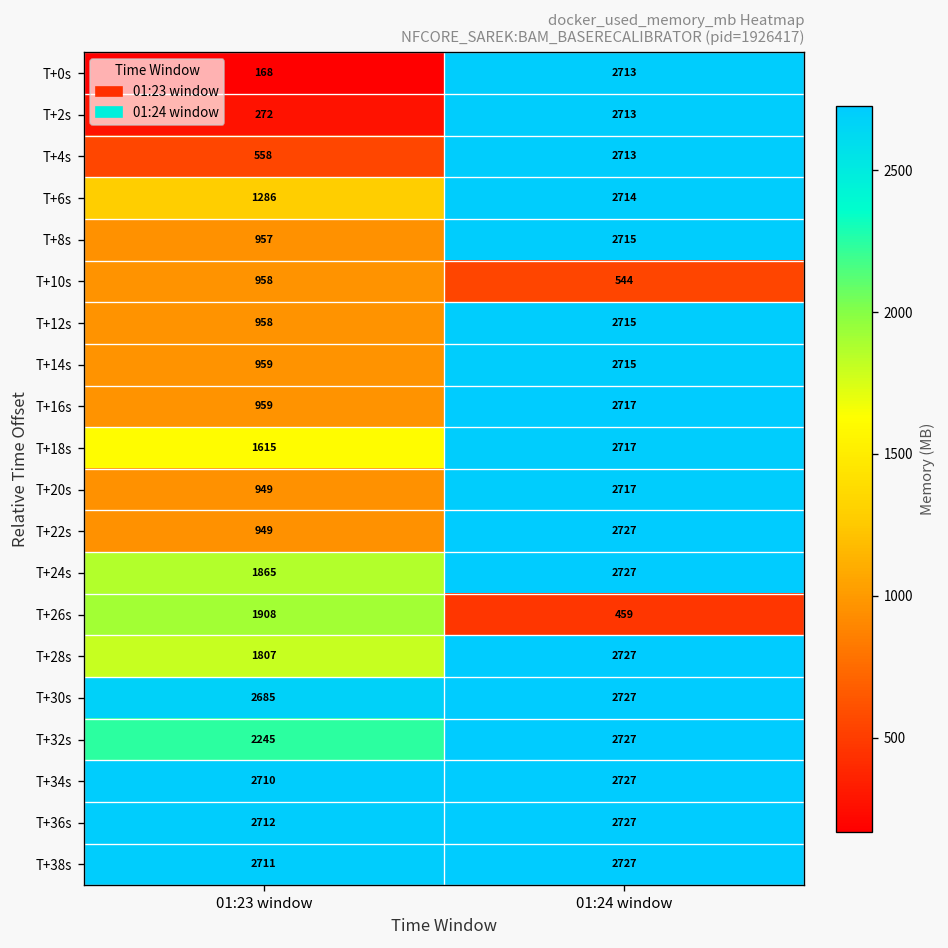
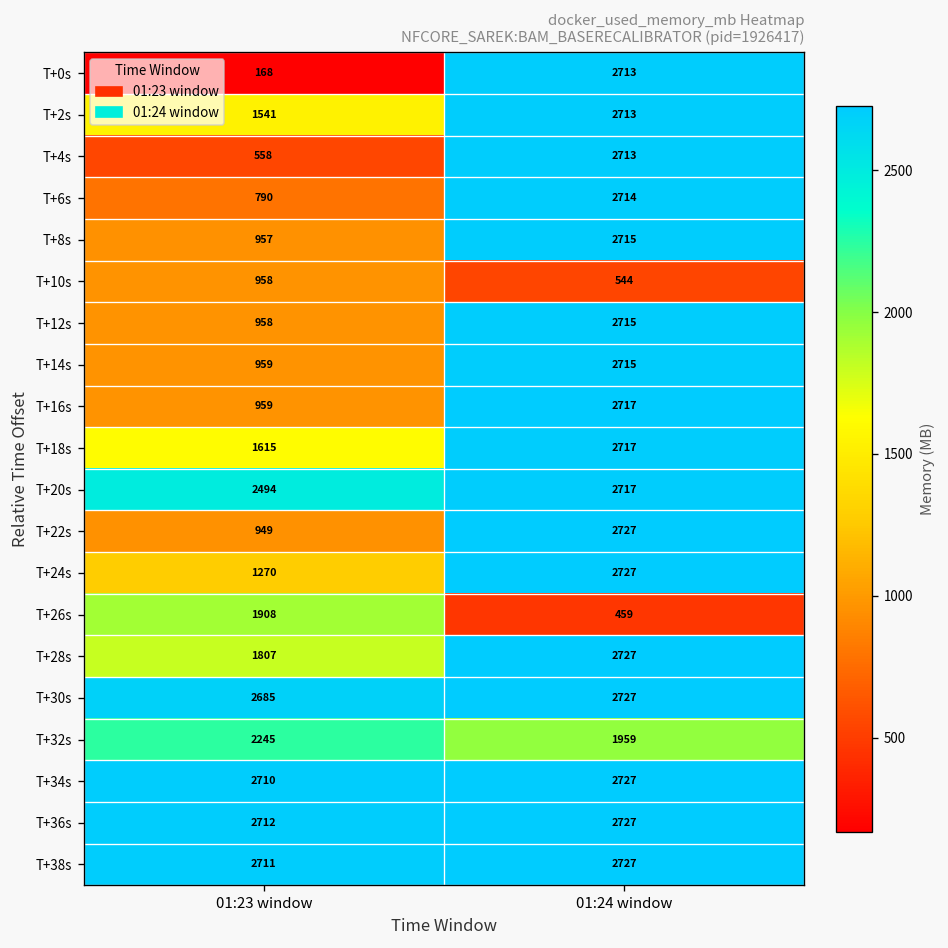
  {
    "T+0s": {
      "01:23 window": 168,
      "01:24 window": 2713
    },
    "T+2s": {
-     "01:23 window": 272,
+     "01:23 window": 1541,
      "01:24 window": 2713
    },
    "T+4s": {
      "01:23 window": 558,
      "01:24 window": 2713
    },
    "T+6s": {
-     "01:23 window": 1286,
+     "01:23 window": 790,
      "01:24 window": 2714
    },
    "T+8s": {
      "01:23 window": 957,
      "01:24 window": 2715
    },
    "T+10s": {
      "01:23 window": 958,
      "01:24 window": 544
    },
    "T+12s": {
      "01:23 window": 958,
      "01:24 window": 2715
    },
    "T+14s": {
      "01:23 window": 959,
      "01:24 window": 2715
    },
    "T+16s": {
      "01:23 window": 959,
      "01:24 window": 2717
    },
    "T+18s": {
      "01:23 window": 1615,
      "01:24 window": 2717
    },
    "T+20s": {
-     "01:23 window": 949,
+     "01:23 window": 2494,
      "01:24 window": 2717
    },
    "T+22s": {
      "01:23 window": 949,
      "01:24 window": 2727
    },
    "T+24s": {
-     "01:23 window": 1865,
+     "01:23 window": 1270,
      "01:24 window": 2727
    },
    "T+26s": {
      "01:23 window": 1908,
      "01:24 window": 459
    },
    "T+28s": {
      "01:23 window": 1807,
      "01:24 window": 2727
    },
    "T+30s": {
      "01:23 window": 2685,
      "01:24 window": 2727
    },
    "T+32s": {
      "01:23 window": 2245,
-     "01:24 window": 2727
+     "01:24 window": 1959
    },
    "T+34s": {
      "01:23 window": 2710,
      "01:24 window": 2727
    },
    "T+36s": {
      "01:23 window": 2712,
      "01:24 window": 2727
    },
    "T+38s": {
      "01:23 window": 2711,
      "01:24 window": 2727
    }
  }
